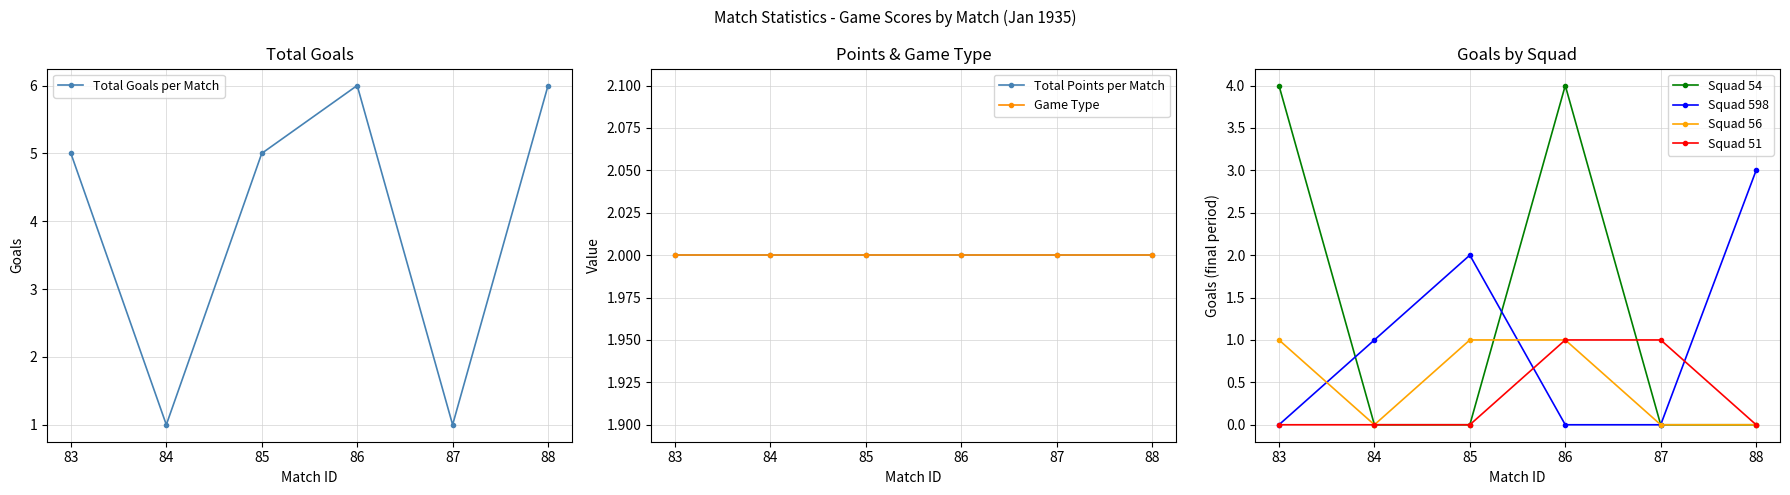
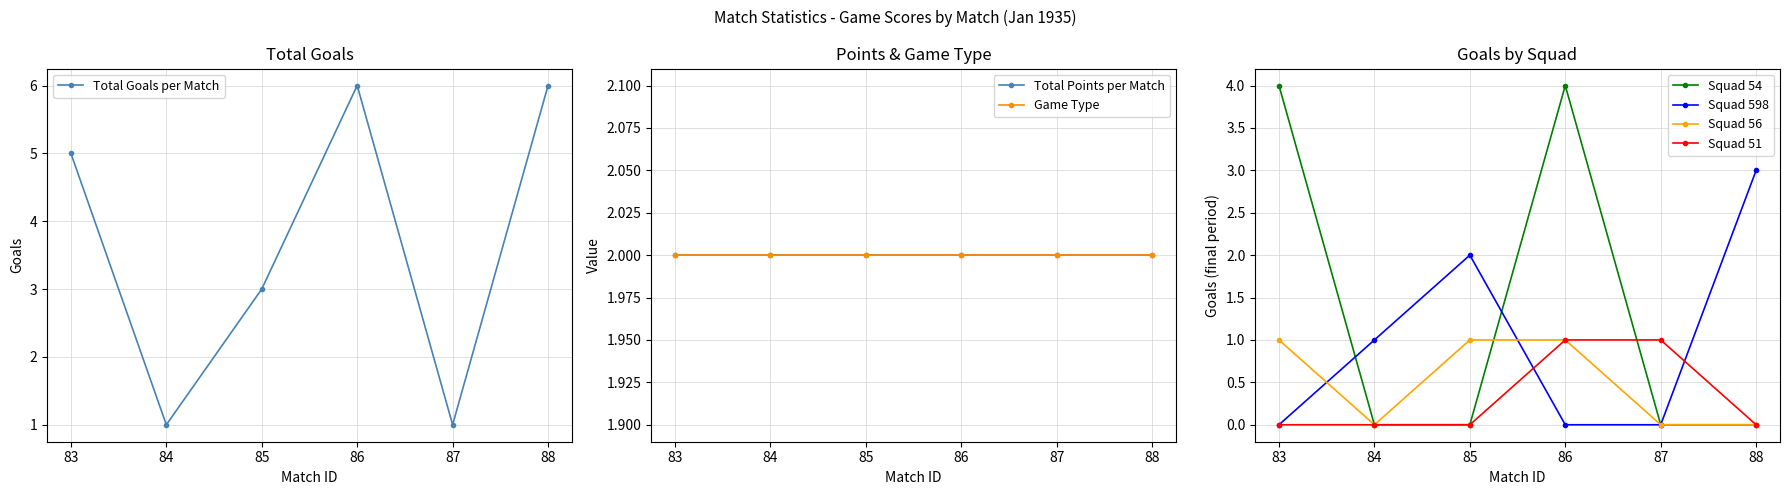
  {
    "Total Goals": {
      "83": 5,
      "84": 1,
-     "85": 5,
+     "85": 3,
      "86": 6,
      "87": 1,
      "88": 6
    },
    "Points & Game Type": {
      "83": 2.000,
      "84": 2.000,
      "85": 2.000,
      "86": 2.000,
      "87": 2.000,
      "88": 2.000
    },
    "Goals by Squad": {
      "Squad 54": {
        "83": 4.0,
        "86": 4.0
      },
      "Squad 598": {
        "84": 1.0,
        "85": 2.0,
        "86": 0.0,
        "88": 3.0
      },
      "Squad 56": {
        "83": 1.0,
        "85": 1.0
      },
      "Squad 51": {
        "87": 1.0
      }
    }
  }
